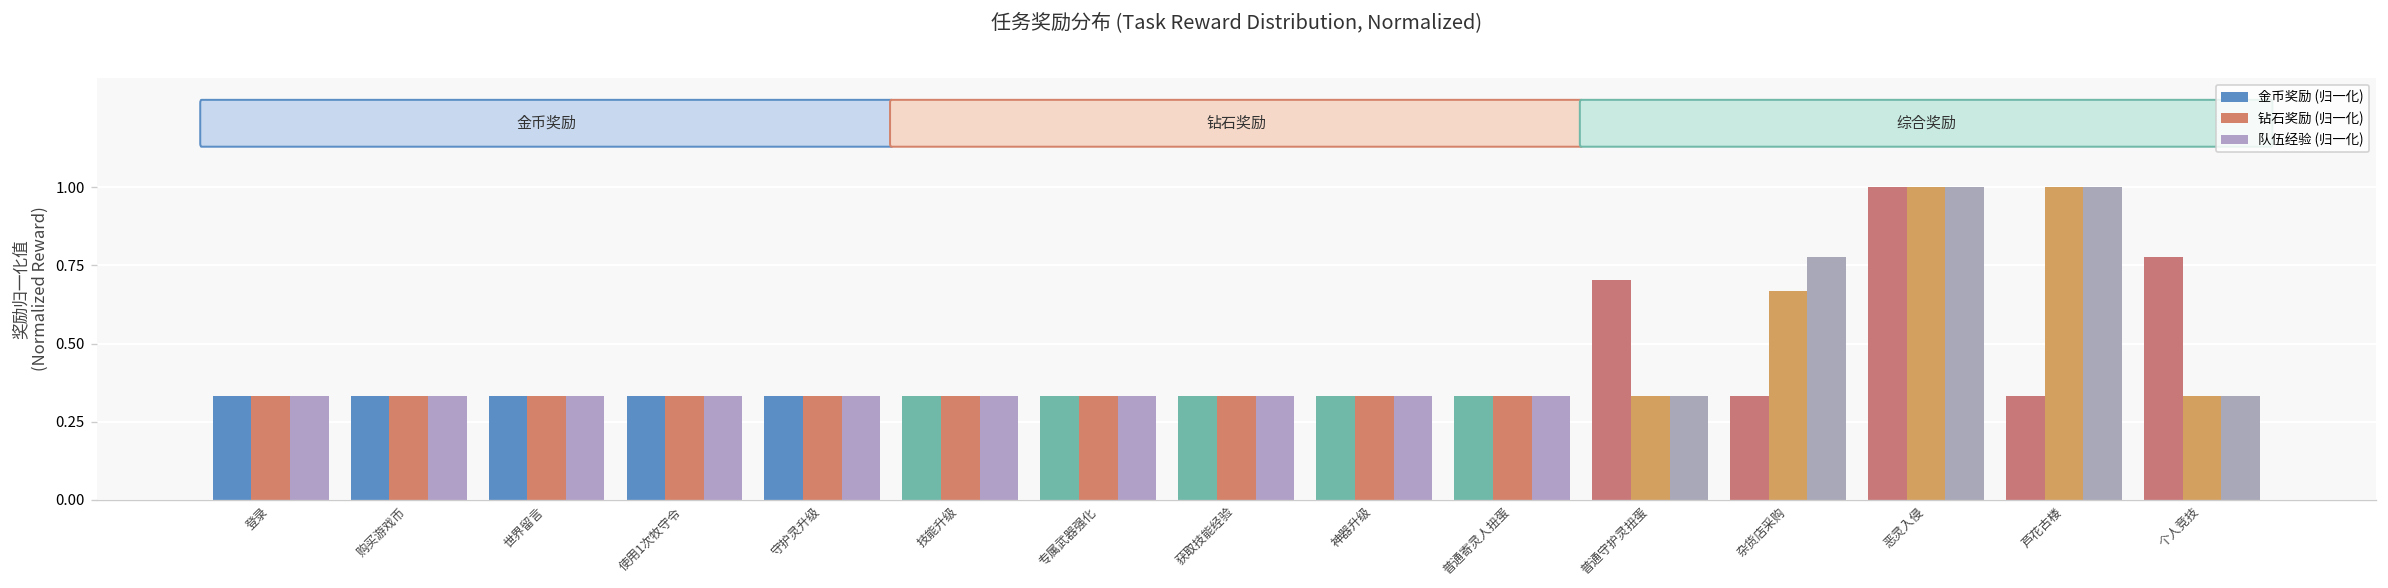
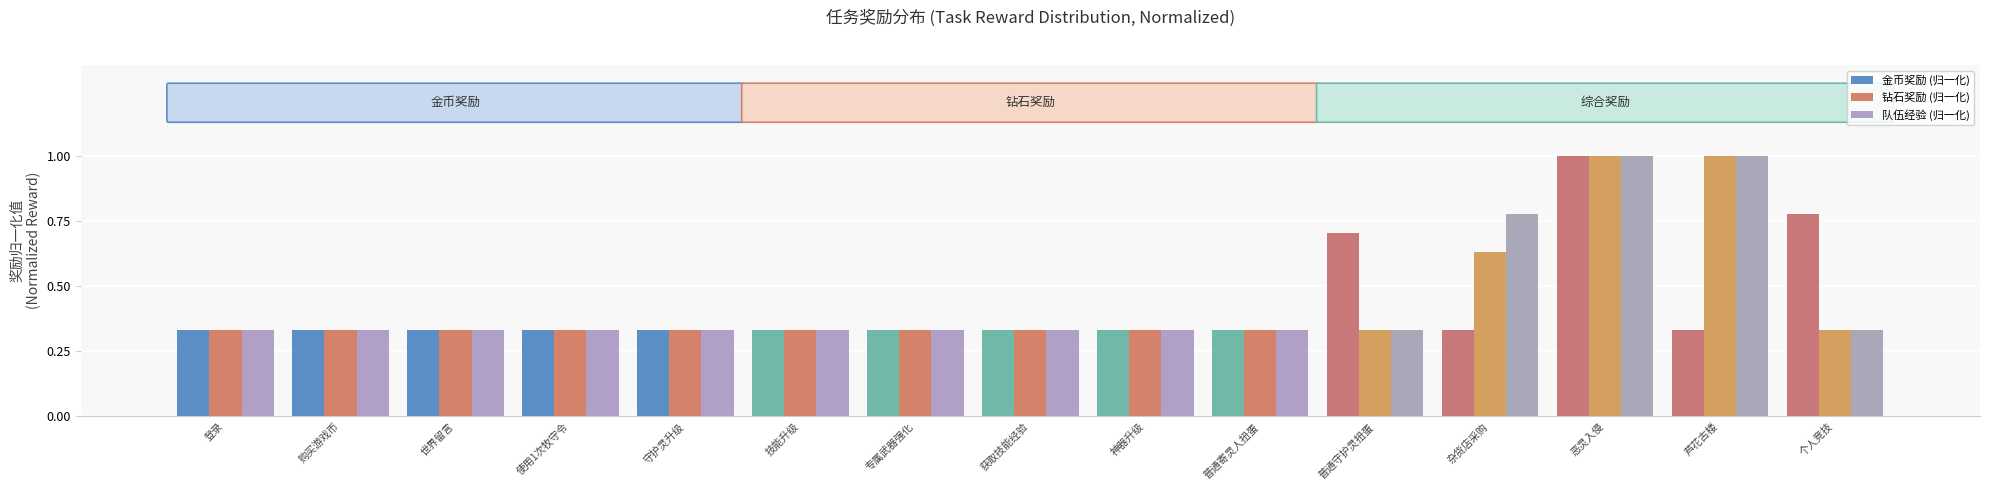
  {
    "金币奖励 (归一化)": {
      "登录": 0.33,
      "购买游戏币": 0.33,
      "世界留言": 0.33,
      "使用1次牧守令": 0.33,
      "守护灵升级": 0.33,
      "技能升级": 0.33,
      "专属武器强化": 0.33,
      "获取技能经验": 0.33,
      "神器升级": 0.33,
      "普通寄灵人扭蛋": 0.33,
      "普通守护灵扭蛋": 0.70,
      "杂货店采购": 0.33,
      "恶灵入侵": 1.00,
      "芦花古楼": 0.33,
      "个人竞技": 0.78
    },
    "钻石奖励 (归一化)": {
      "登录": 0.33,
      "购买游戏币": 0.33,
      "世界留言": 0.33,
      "使用1次牧守令": 0.33,
      "守护灵升级": 0.33,
      "技能升级": 0.33,
      "专属武器强化": 0.33,
      "获取技能经验": 0.33,
      "神器升级": 0.33,
      "普通寄灵人扭蛋": 0.33,
      "普通守护灵扭蛋": 0.33,
-     "杂货店采购": 0.67,
+     "杂货店采购": 0.63,
      "恶灵入侵": 1.00,
      "芦花古楼": 1.00,
      "个人竞技": 0.33
    },
    "队伍经验 (归一化)": {
      "登录": 0.33,
      "购买游戏币": 0.33,
      "世界留言": 0.33,
      "使用1次牧守令": 0.33,
      "守护灵升级": 0.33,
      "技能升级": 0.33,
      "专属武器强化": 0.33,
      "获取技能经验": 0.33,
      "神器升级": 0.33,
      "普通寄灵人扭蛋": 0.33,
      "普通守护灵扭蛋": 0.33,
      "杂货店采购": 0.78,
      "恶灵入侵": 1.00,
      "芦花古楼": 1.00,
      "个人竞技": 0.33
    }
  }
